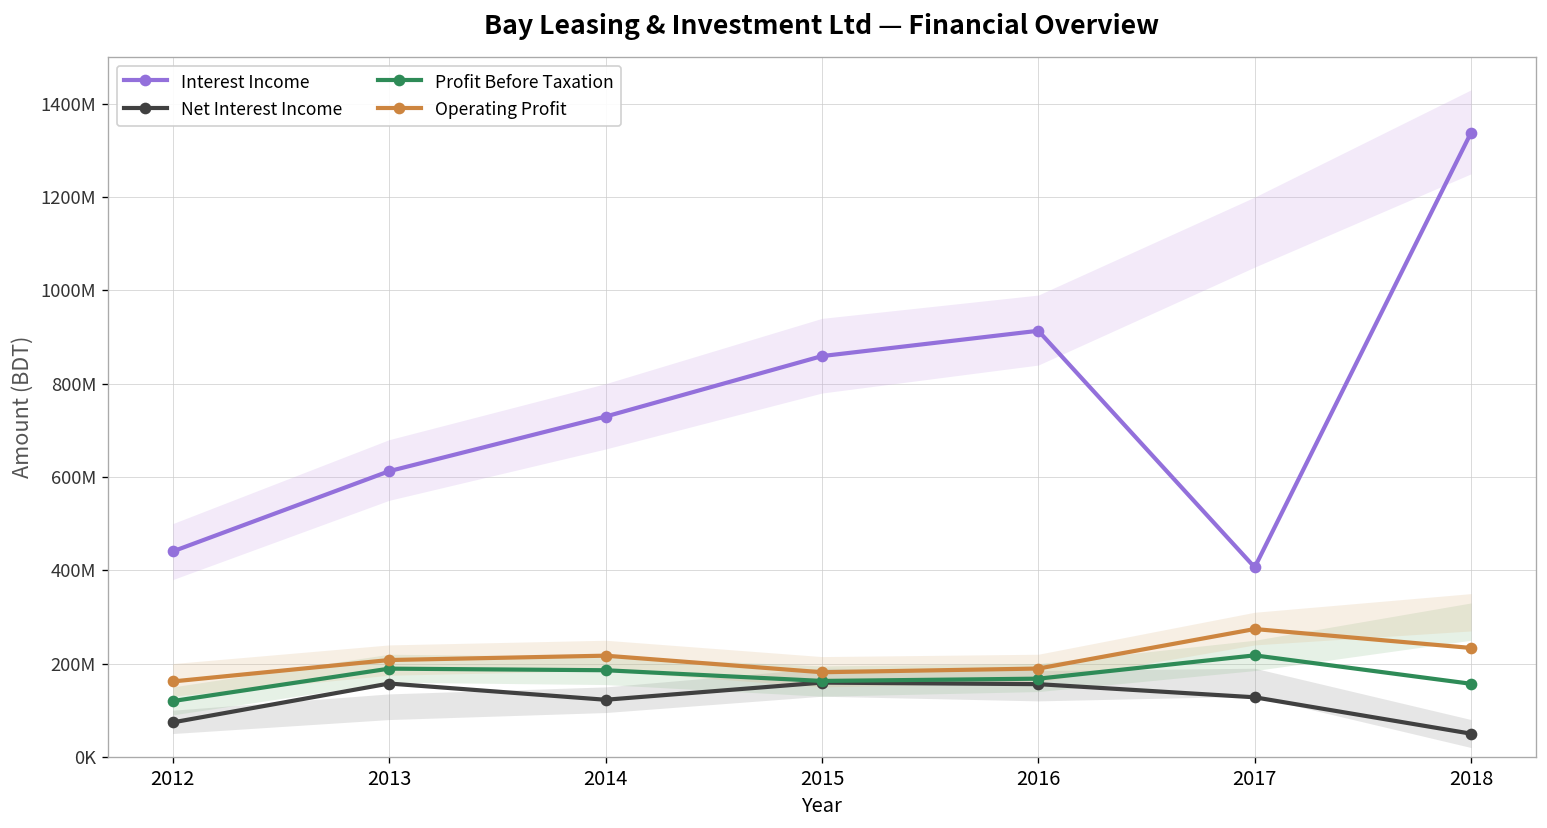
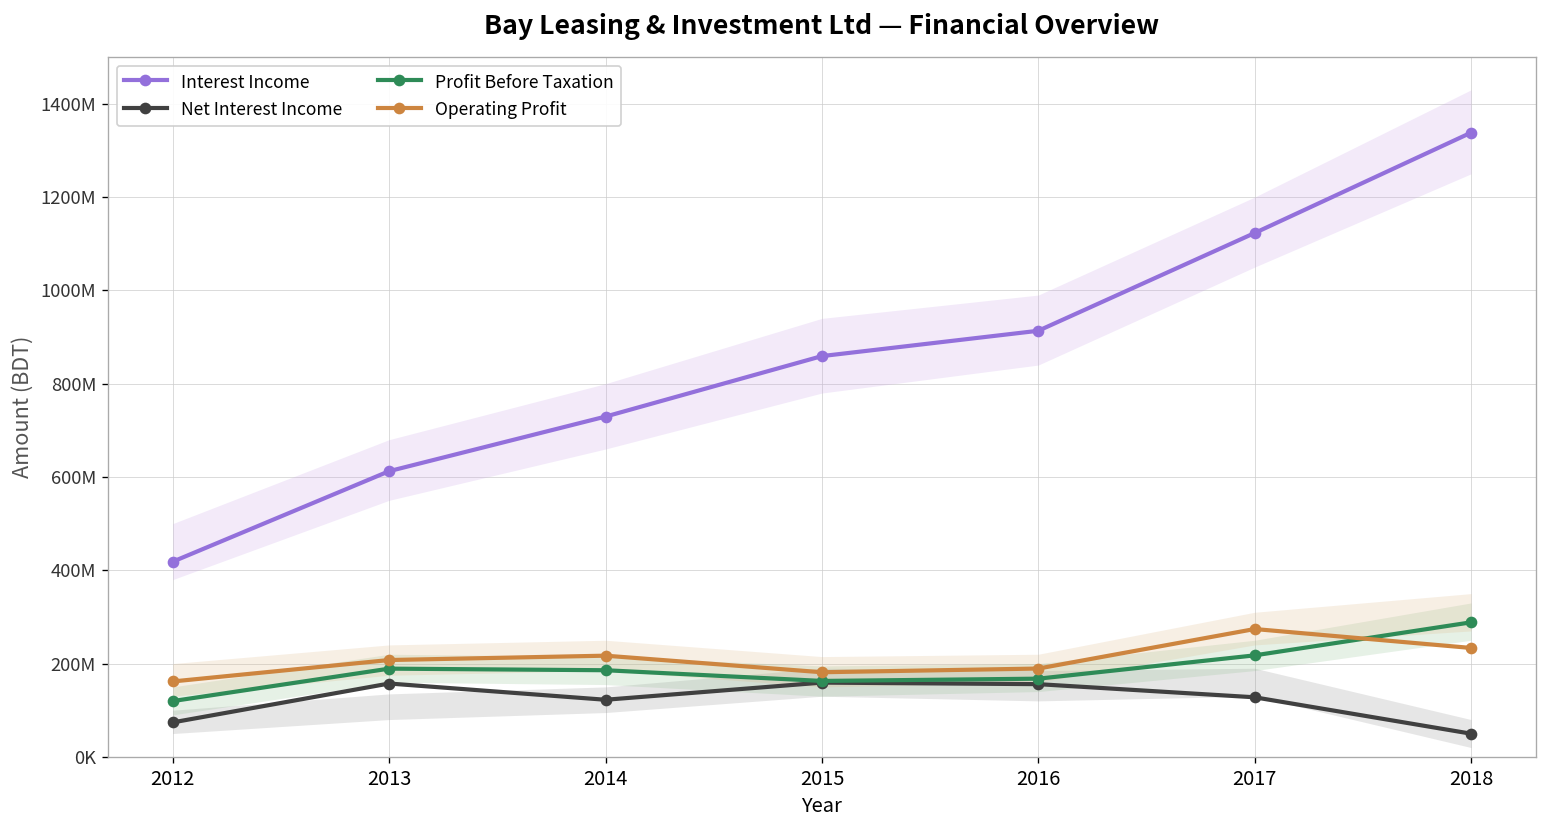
  {
    "Interest Income": {
-     "2012": 440000000,
+     "2012": 420000000,
      "2013": 610000000,
      "2014": 730000000,
      "2015": 860000000,
      "2016": 910000000,
-     "2017": 410000000,
+     "2017": 1120000000,
      "2018": 1340000000
    },
    "Net Interest Income": {
      "2012": 70000000,
      "2013": 160000000,
      "2014": 120000000,
      "2016": 160000000,
      "2017": 130000000,
      "2018": 50000000
    },
    "Profit Before Taxation": {
      "2012": 120000000,
      "2013": 190000000,
      "2014": 190000000,
      "2016": 170000000,
      "2017": 220000000,
-     "2018": 160000000
+     "2018": 290000000
    },
    "Operating Profit": {
      "2012": 160000000,
      "2013": 210000000,
      "2015": 180000000,
      "2017": 270000000,
      "2018": 230000000
    }
  }
